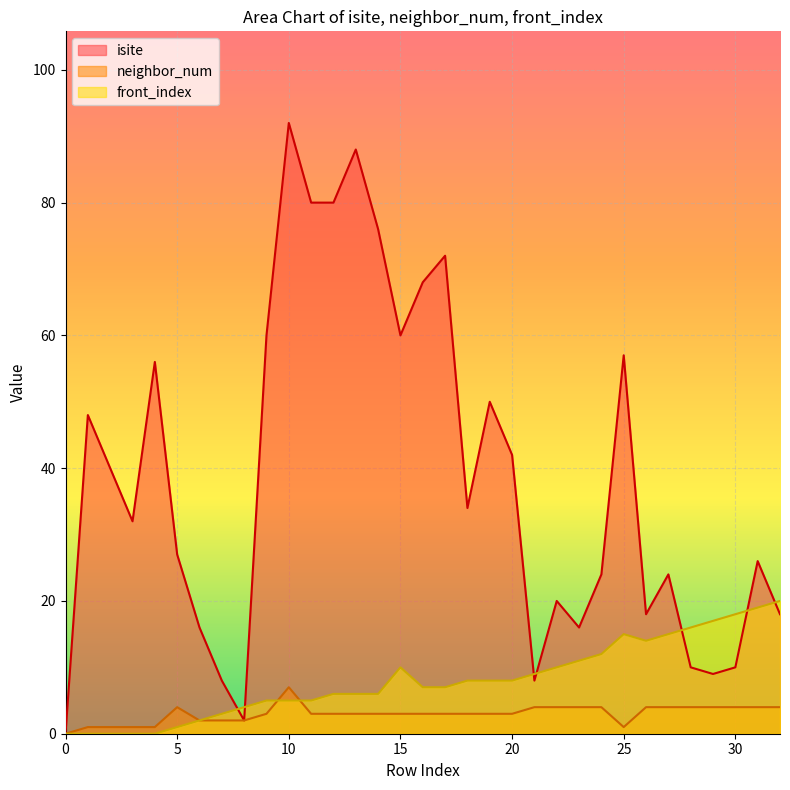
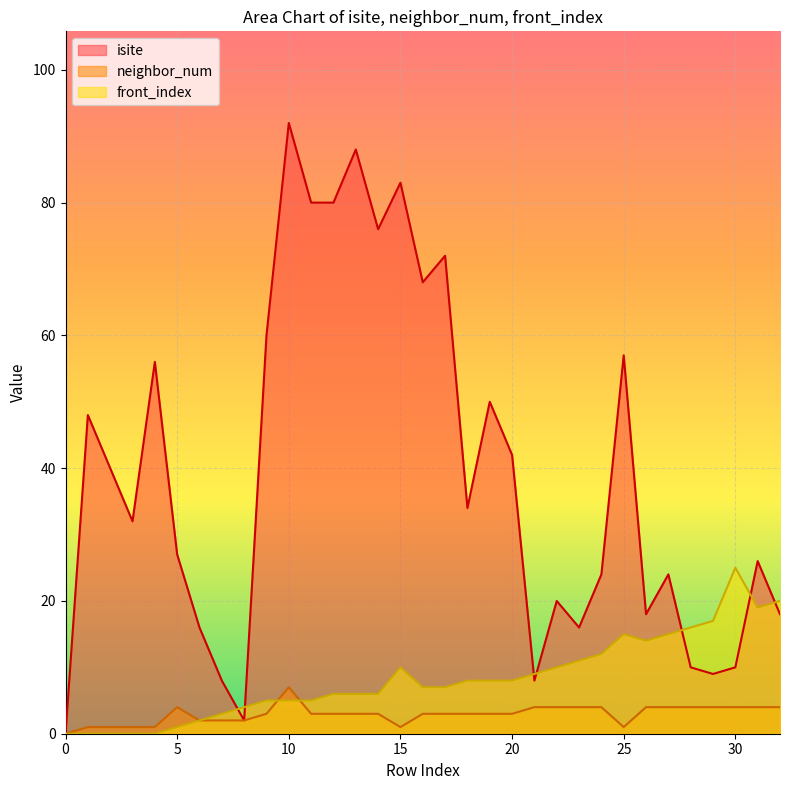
  {
    "isite": {
      "5": 27,
      "10": 92,
-     "15": 60,
+     "15": 83,
      "20": 42,
      "25": 57,
      "30": 10
    },
    "neighbor_num": {
      "5": 4,
      "10": 7,
-     "15": 3,
+     "15": 1,
      "20": 3,
      "25": 1,
      "30": 4
    },
    "front_index": {
      "5": 1,
      "10": 5,
      "15": 10,
      "20": 8,
      "25": 15,
-     "30": 18
+     "30": 25
    }
  }
